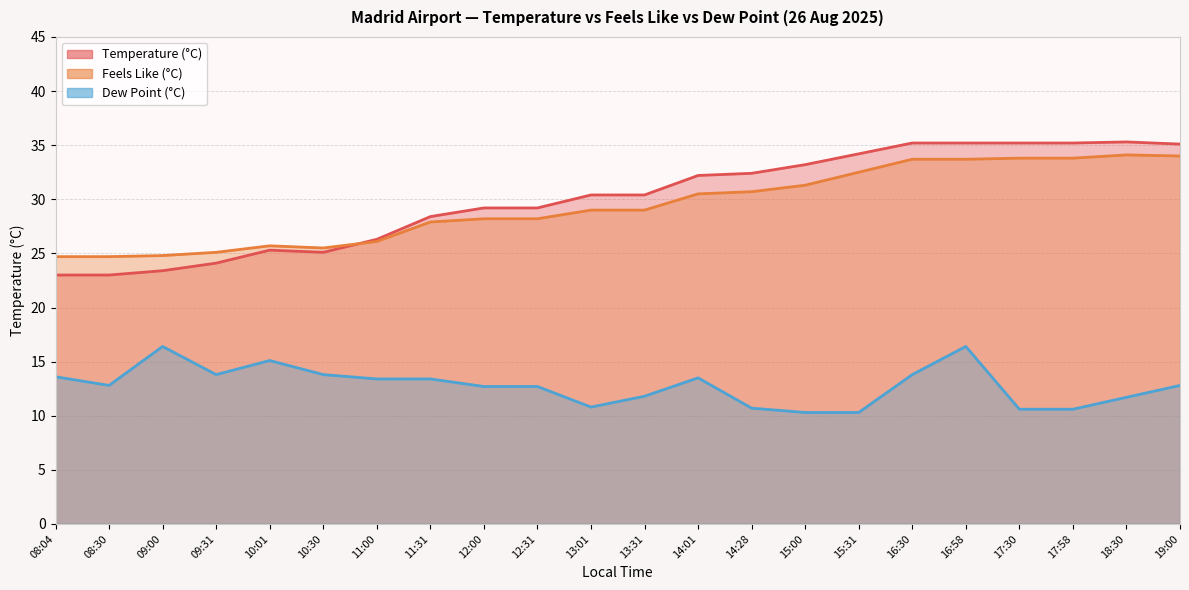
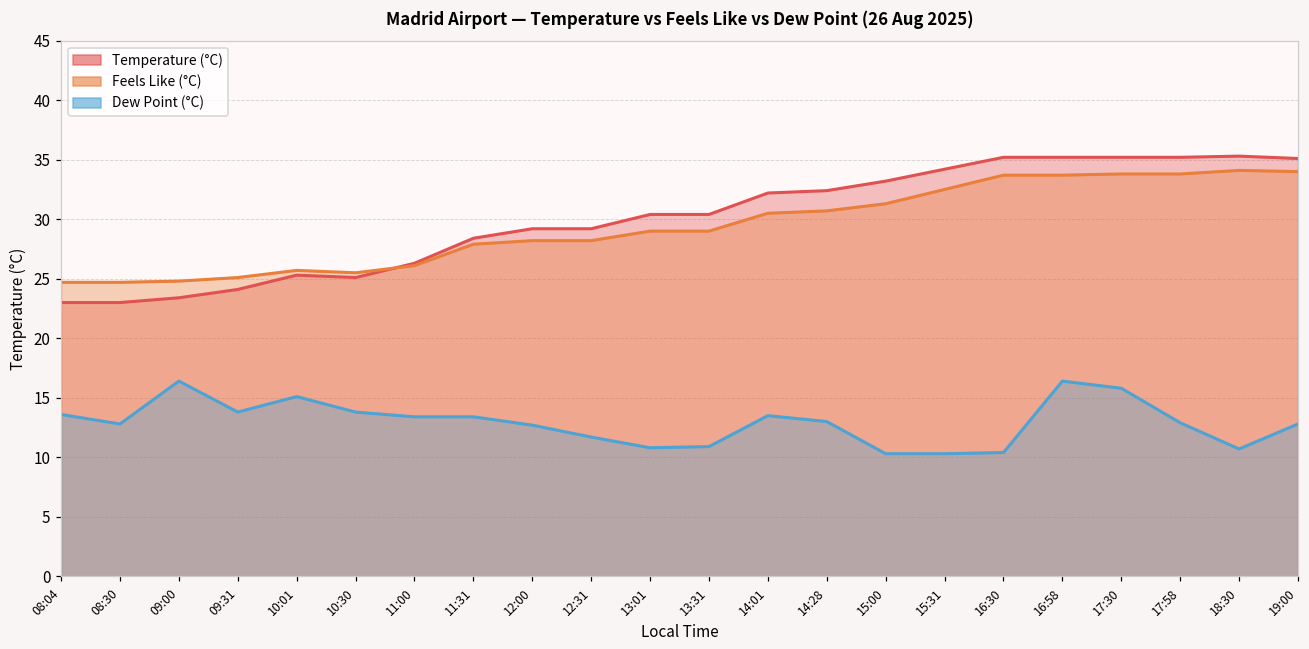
  {
    "Dew Point (°C)": {
      "08:04": 13.6,
      "08:30": 12.8,
      "09:00": 16.4,
      "09:31": 13.8,
      "10:01": 15.1,
      "10:30": 13.8,
      "11:00": 13.4,
      "11:31": 13.4,
      "12:00": 12.7,
-     "12:31": 12.7,
+     "12:31": 11.7,
      "13:01": 10.8,
-     "13:31": 11.8,
+     "13:31": 10.9,
      "14:01": 13.5,
-     "14:28": 10.7,
+     "14:28": 13.0,
      "15:00": 10.3,
      "15:31": 10.3,
-     "16:30": 13.8,
+     "16:30": 10.4,
      "16:58": 16.4,
-     "17:30": 10.6,
-     "17:58": 10.6,
-     "18:30": 11.7,
+     "17:30": 15.8,
+     "17:58": 12.9,
+     "18:30": 10.7,
      "19:00": 12.8
    }
  }
